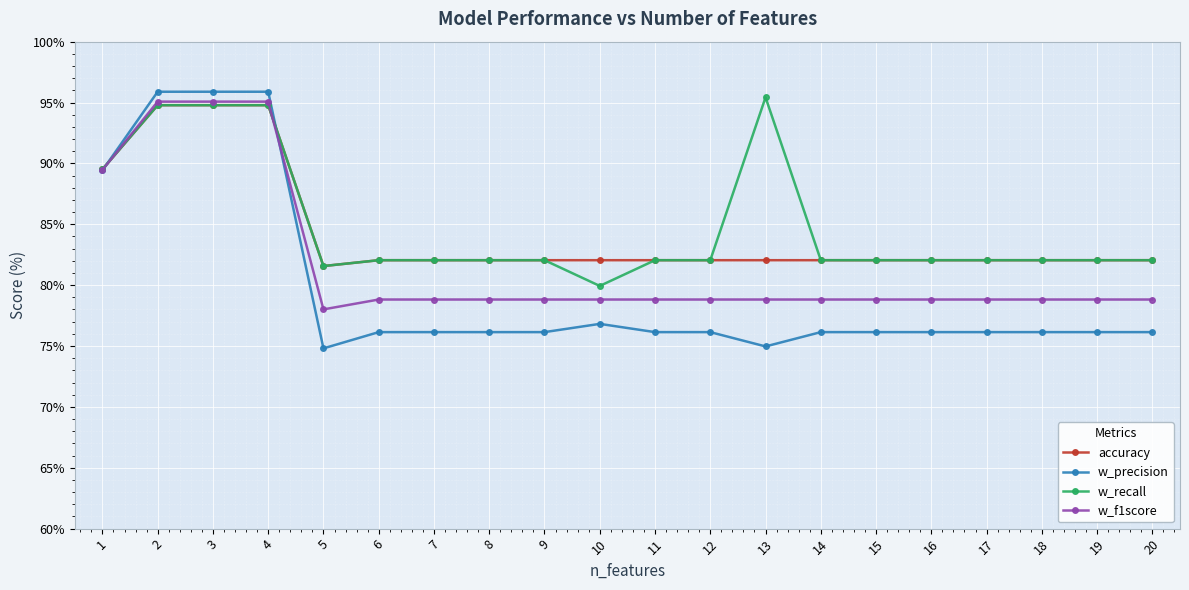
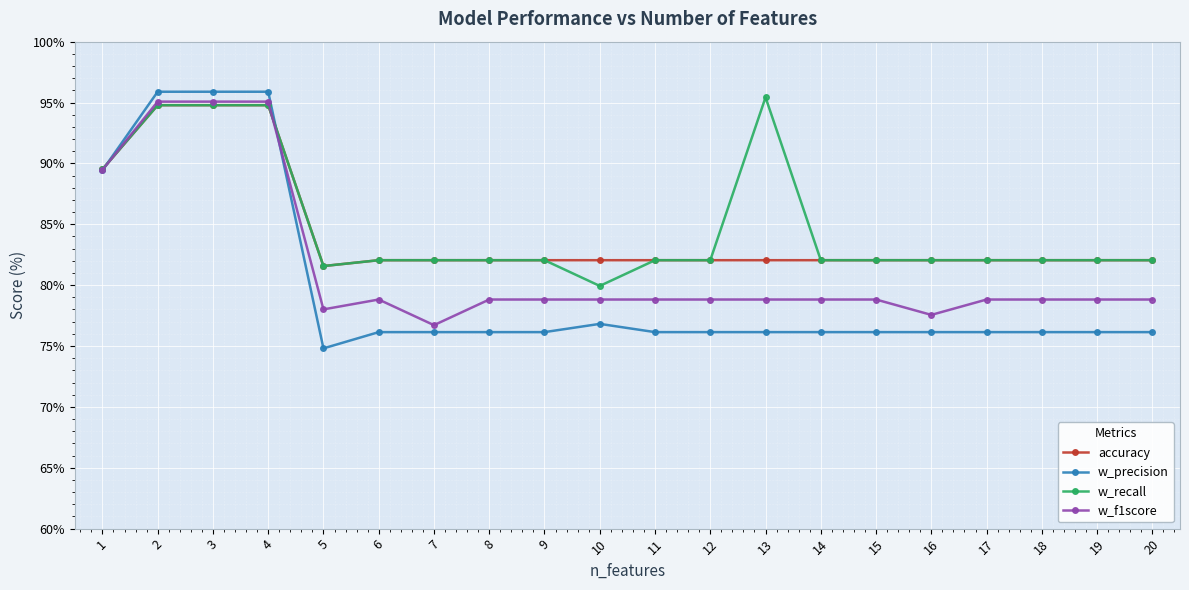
  {
    "accuracy": {
      "10": "82.0%",
      "13": "82.0%"
    },
    "w_precision": {
      "2": "95.9%",
      "3": "95.9%",
      "4": "95.9%",
      "5": "74.8%",
      "6": "76.1%",
      "7": "76.1%",
      "8": "76.1%",
      "9": "76.1%",
      "10": "76.8%",
      "11": "76.1%",
      "12": "76.1%",
-     "13": "75.0%",
+     "13": "76.1%",
      "14": "76.1%",
      "15": "76.1%",
      "16": "76.1%",
      "17": "76.1%",
      "18": "76.1%",
      "19": "76.1%",
      "20": "76.1%"
    },
    "w_recall": {
      "10": "79.9%",
      "13": "95.4%"
    },
    "w_f1score": {
      "2": "95.1%",
      "3": "95.1%",
      "4": "95.1%",
      "5": "78.0%",
      "6": "78.8%",
-     "7": "78.8%",
+     "7": "76.7%",
      "8": "78.8%",
      "9": "78.8%",
      "10": "78.8%",
      "11": "78.8%",
      "12": "78.8%",
      "13": "78.8%",
      "14": "78.8%",
      "15": "78.8%",
-     "16": "78.8%",
+     "16": "77.6%",
      "17": "78.8%",
      "18": "78.8%",
      "19": "78.8%",
      "20": "78.8%"
    }
  }
